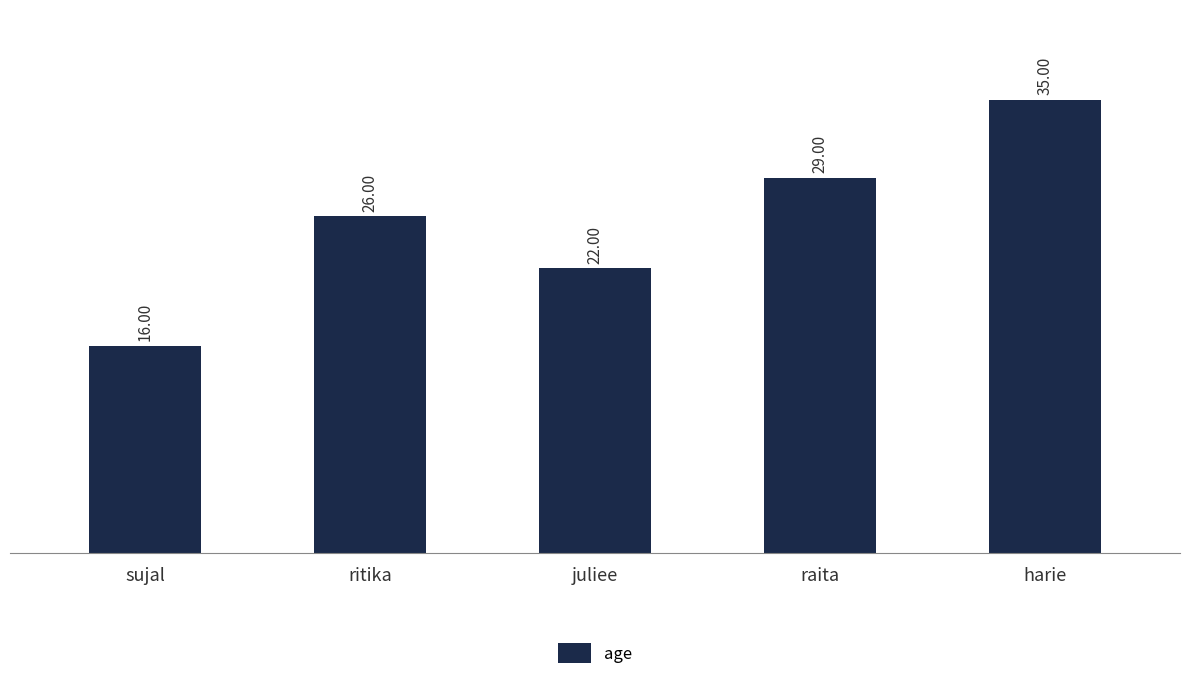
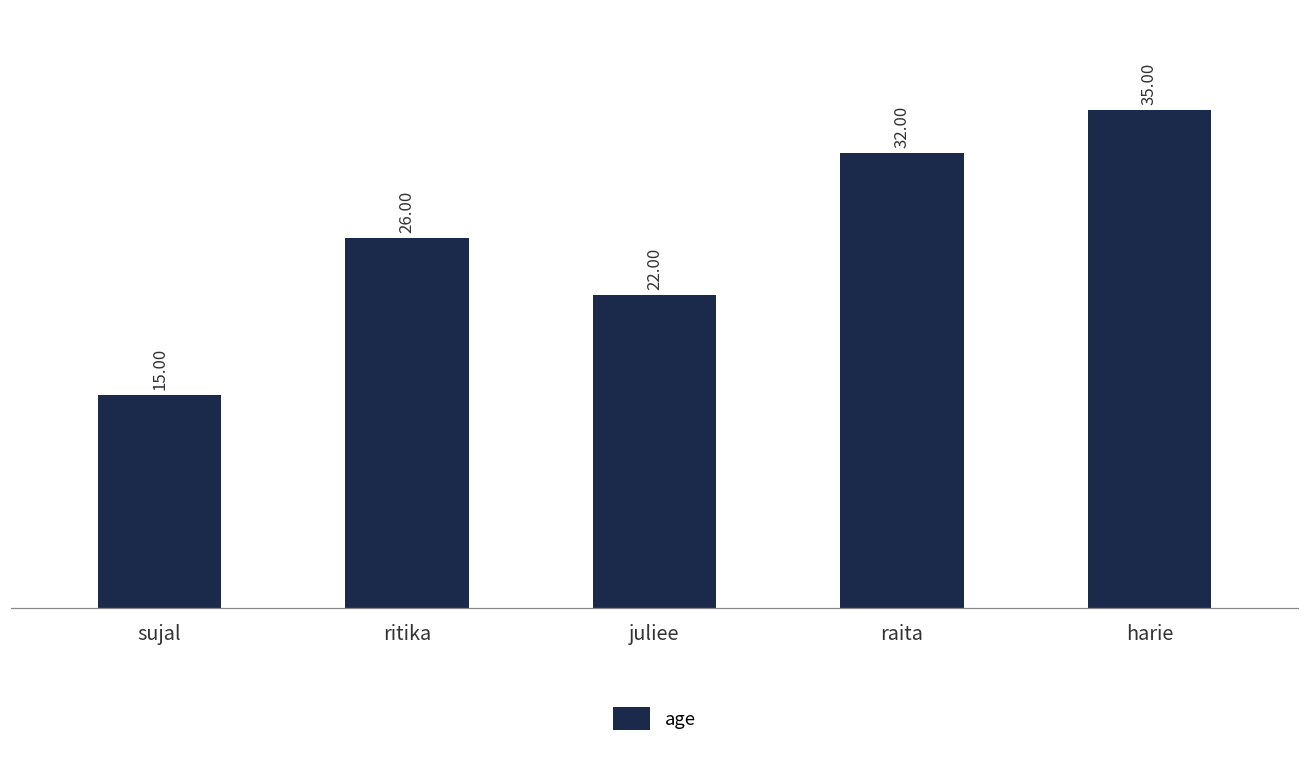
  {
-   "sujal": 16.00,
+   "sujal": 15.00,
    "ritika": 26.00,
    "juliee": 22.00,
-   "raita": 29.00,
+   "raita": 32.00,
    "harie": 35.00
  }
